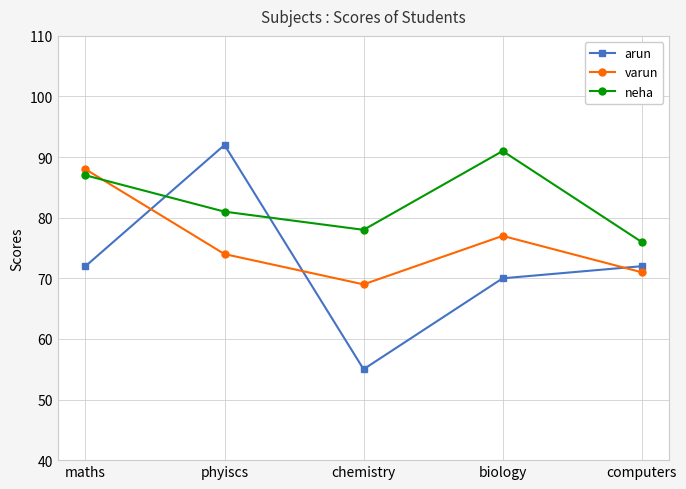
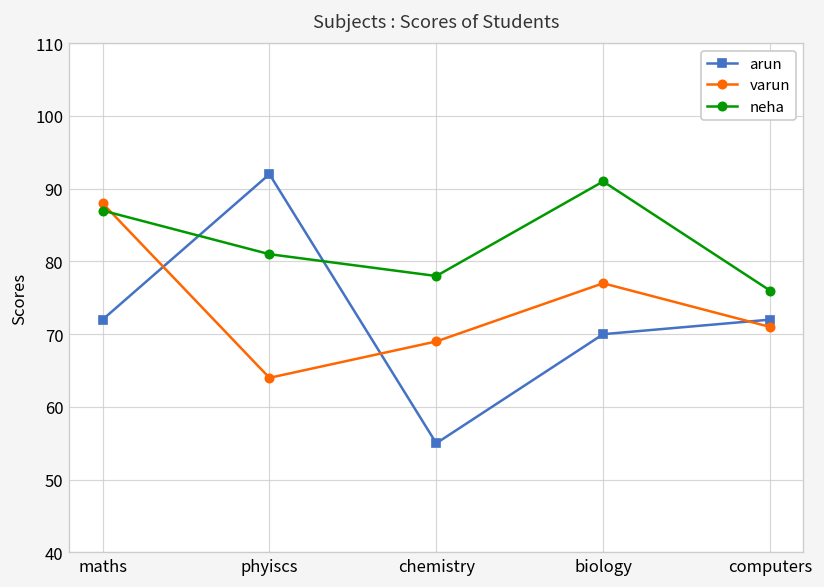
  {
    "arun": {
      "maths": 72,
      "phyiscs": 92,
      "chemistry": 55,
      "biology": 70,
      "computers": 72
    },
    "varun": {
      "maths": 88,
-     "phyiscs": 74,
+     "phyiscs": 64,
      "chemistry": 69,
      "biology": 77,
      "computers": 71
    },
    "neha": {
      "maths": 87,
      "phyiscs": 81,
      "chemistry": 78,
      "biology": 91,
      "computers": 76
    }
  }
